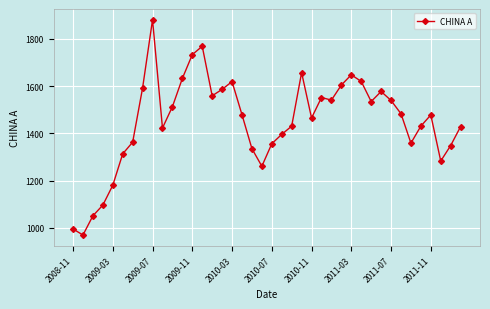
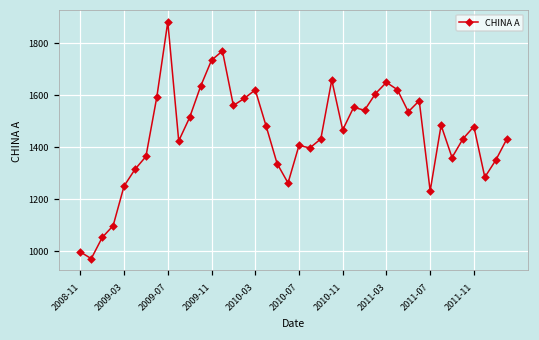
  {
    "2008-11": 1000,
-   "2009-03": 1180,
+   "2009-03": 1250,
    "2009-07": 1880,
    "2009-11": 1730,
    "2010-03": 1620,
-   "2010-07": 1360,
+   "2010-07": 1410,
    "2010-11": 1470,
    "2011-03": 1650,
-   "2011-07": 1540,
+   "2011-07": 1230,
    "2011-11": 1480
  }
